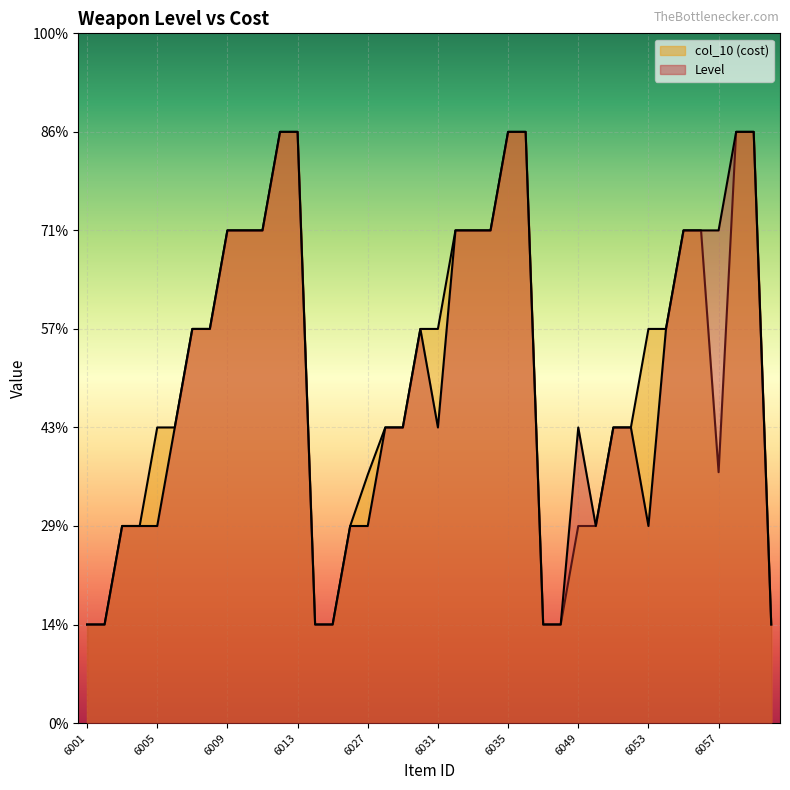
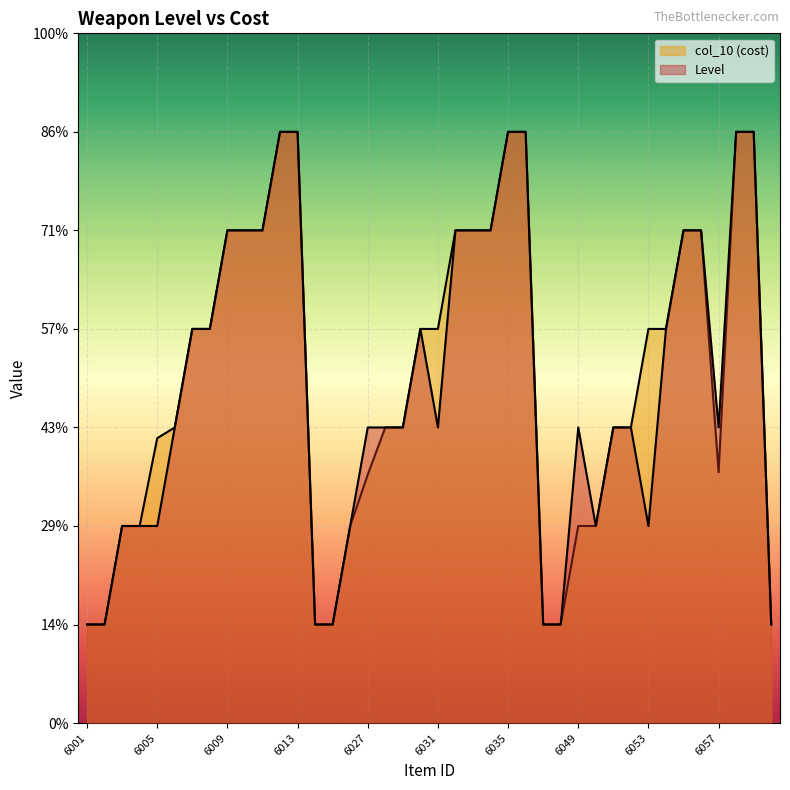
  {
    "col_10 (cost)": {
-     "6005": "43%",
+     "6005": "41%",
      "6027": "36%",
      "6031": "57%",
      "6049": "29%",
      "6053": "57%",
      "6057": "36%"
    },
    "Level": {
      "6005": "29%",
-     "6027": "29%",
+     "6027": "43%",
      "6031": "43%",
      "6049": "43%",
      "6053": "29%",
-     "6057": "71%"
+     "6057": "43%"
    }
  }
